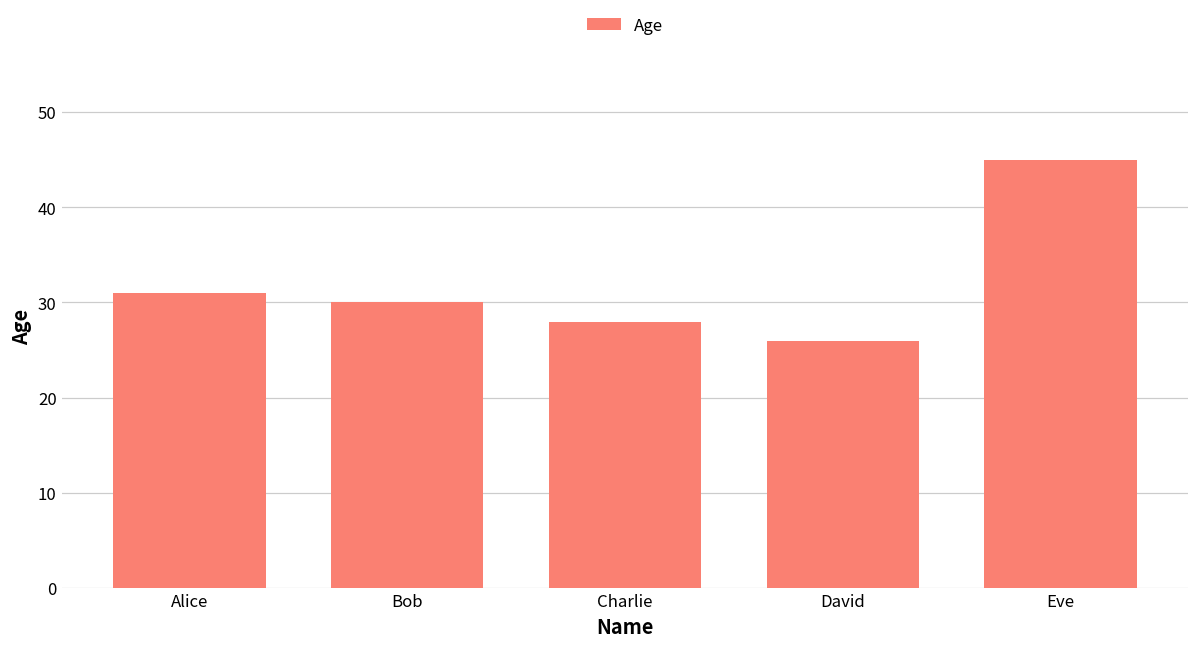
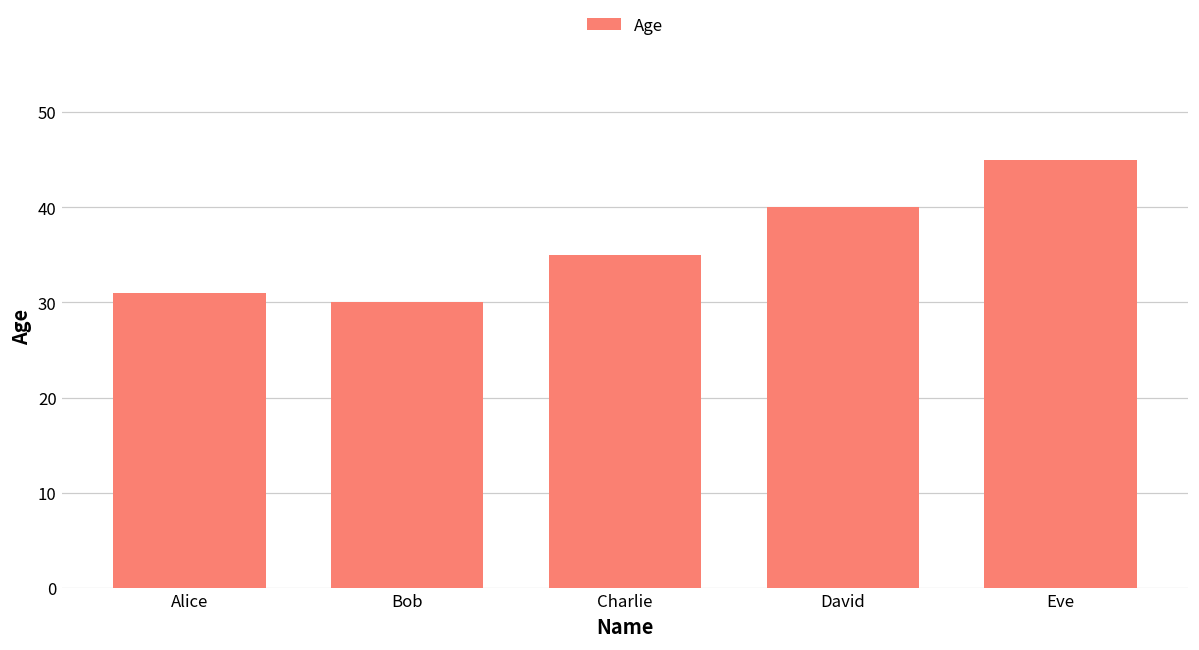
  {
    "Alice": 31,
    "Bob": 30,
-   "Charlie": 28,
-   "David": 26,
+   "Charlie": 35,
+   "David": 40,
    "Eve": 45
  }
